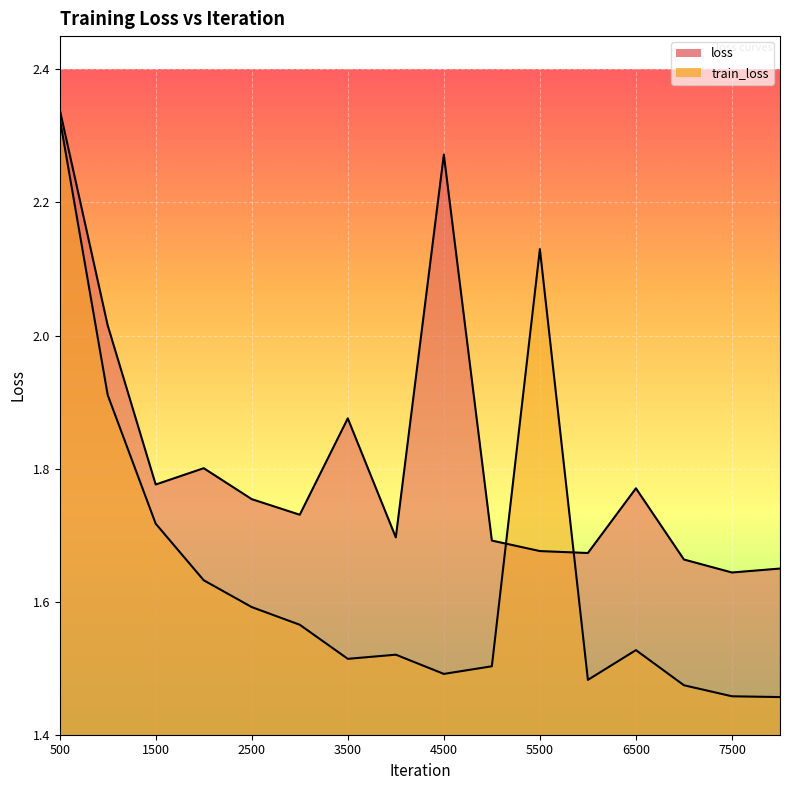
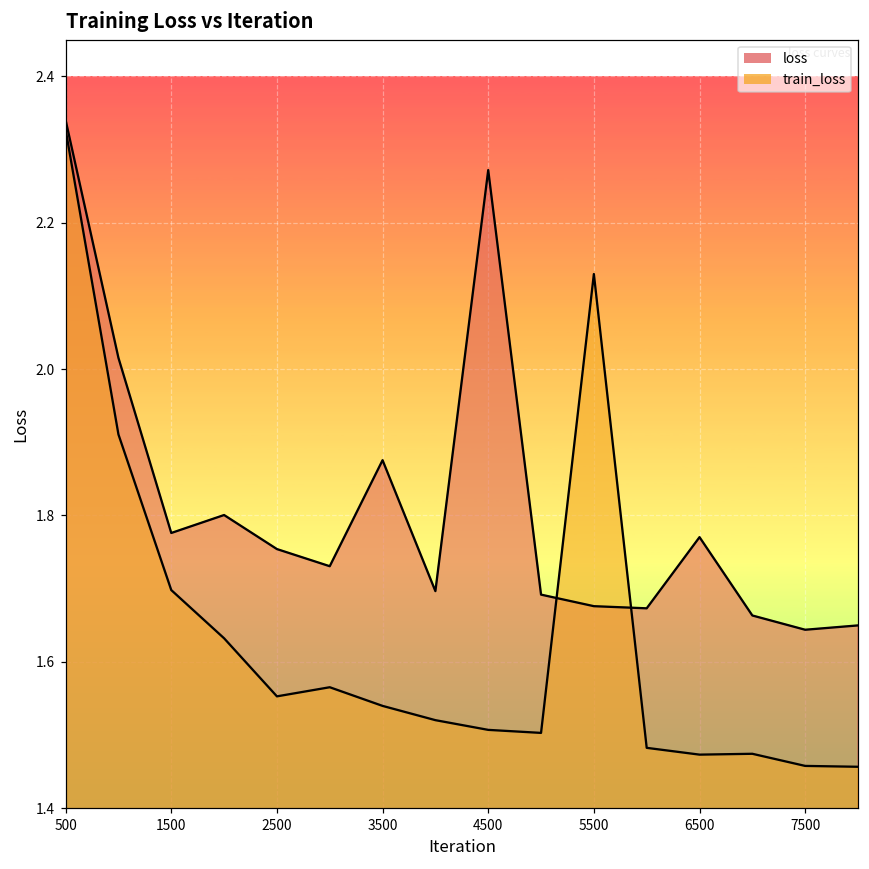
  {
    "loss": {
      "500": 2.34,
      "1500": 1.78,
      "2500": 1.75,
      "3500": 1.88,
      "4500": 2.27,
      "5500": 1.68,
      "6500": 1.77,
      "7500": 1.64
    },
    "train_loss": {
      "500": 2.33,
-     "1500": 1.72,
-     "2500": 1.59,
-     "3500": 1.51,
-     "4500": 1.49,
+     "1500": 1.70,
+     "2500": 1.55,
+     "3500": 1.54,
+     "4500": 1.51,
      "5500": 2.13,
-     "6500": 1.53,
+     "6500": 1.47,
      "7500": 1.46
    }
  }
